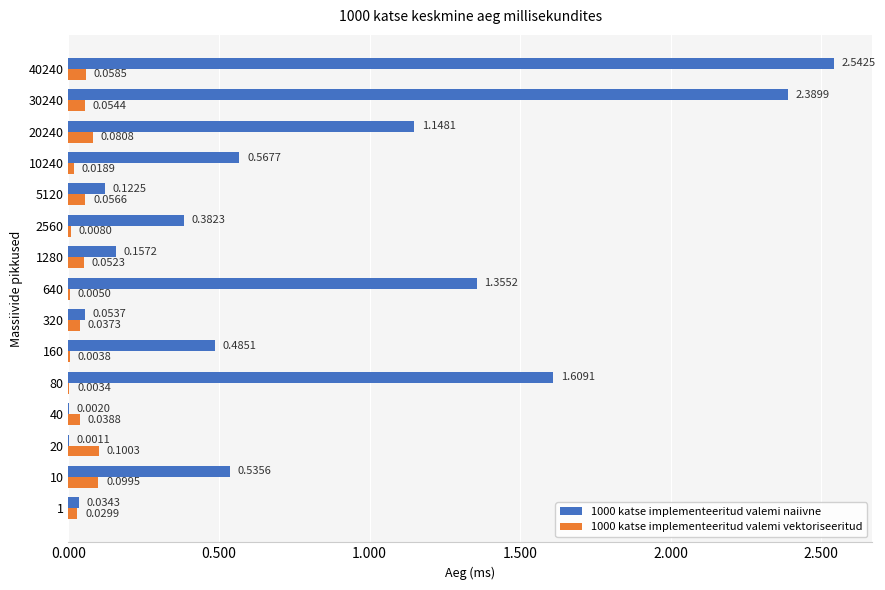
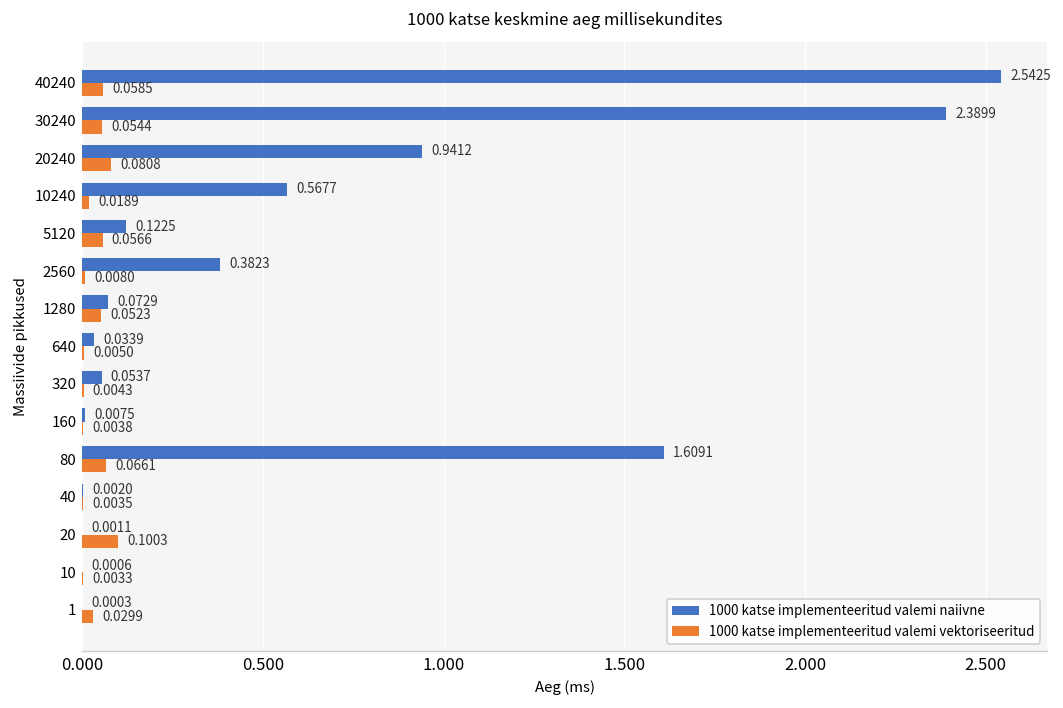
  {
    "1000 katse implementeeritud valemi naiivne": {
      "40240": 2.5425,
      "30240": 2.3899,
-     "20240": 1.1481,
+     "20240": 0.9412,
      "10240": 0.5677,
      "5120": 0.1225,
      "2560": 0.3823,
-     "1280": 0.1572,
-     "640": 1.3552,
+     "1280": 0.0729,
+     "640": 0.0339,
      "320": 0.0537,
-     "160": 0.4851,
+     "160": 0.0075,
      "80": 1.6091,
      "40": 0.0020,
      "20": 0.0011,
-     "10": 0.5356,
-     "1": 0.0343
+     "10": 0.0006,
+     "1": 0.0003
    },
    "1000 katse implementeeritud valemi vektoriseeritud": {
      "40240": 0.0585,
      "30240": 0.0544,
      "20240": 0.0808,
      "10240": 0.0189,
      "5120": 0.0566,
      "2560": 0.0080,
      "1280": 0.0523,
      "640": 0.0050,
-     "320": 0.0373,
+     "320": 0.0043,
      "160": 0.0038,
-     "80": 0.0034,
-     "40": 0.0388,
+     "80": 0.0661,
+     "40": 0.0035,
      "20": 0.1003,
-     "10": 0.0995,
+     "10": 0.0033,
      "1": 0.0299
    }
  }
